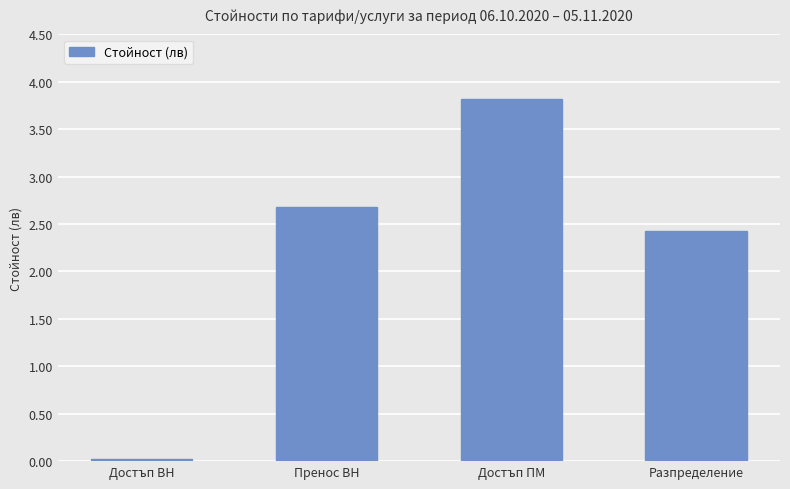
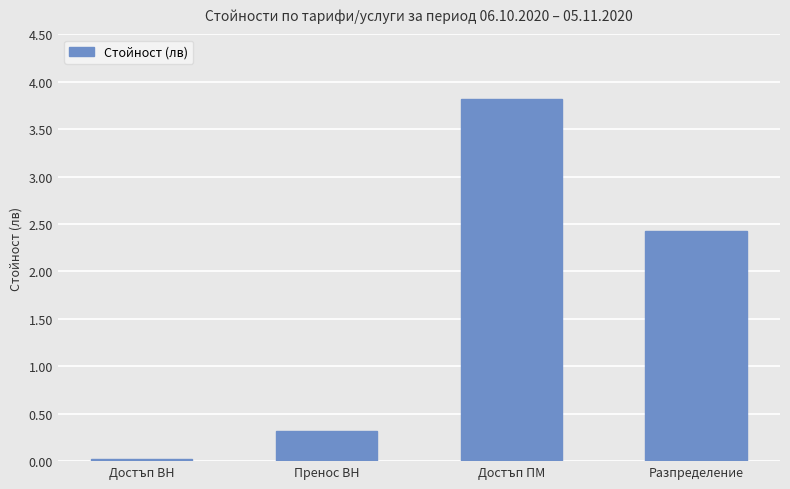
  {
-   "Пренос ВН": 2.7,
+   "Пренос ВН": 0.3,
    "Достъп ПМ": 3.8,
    "Разпределение": 2.4
  }
